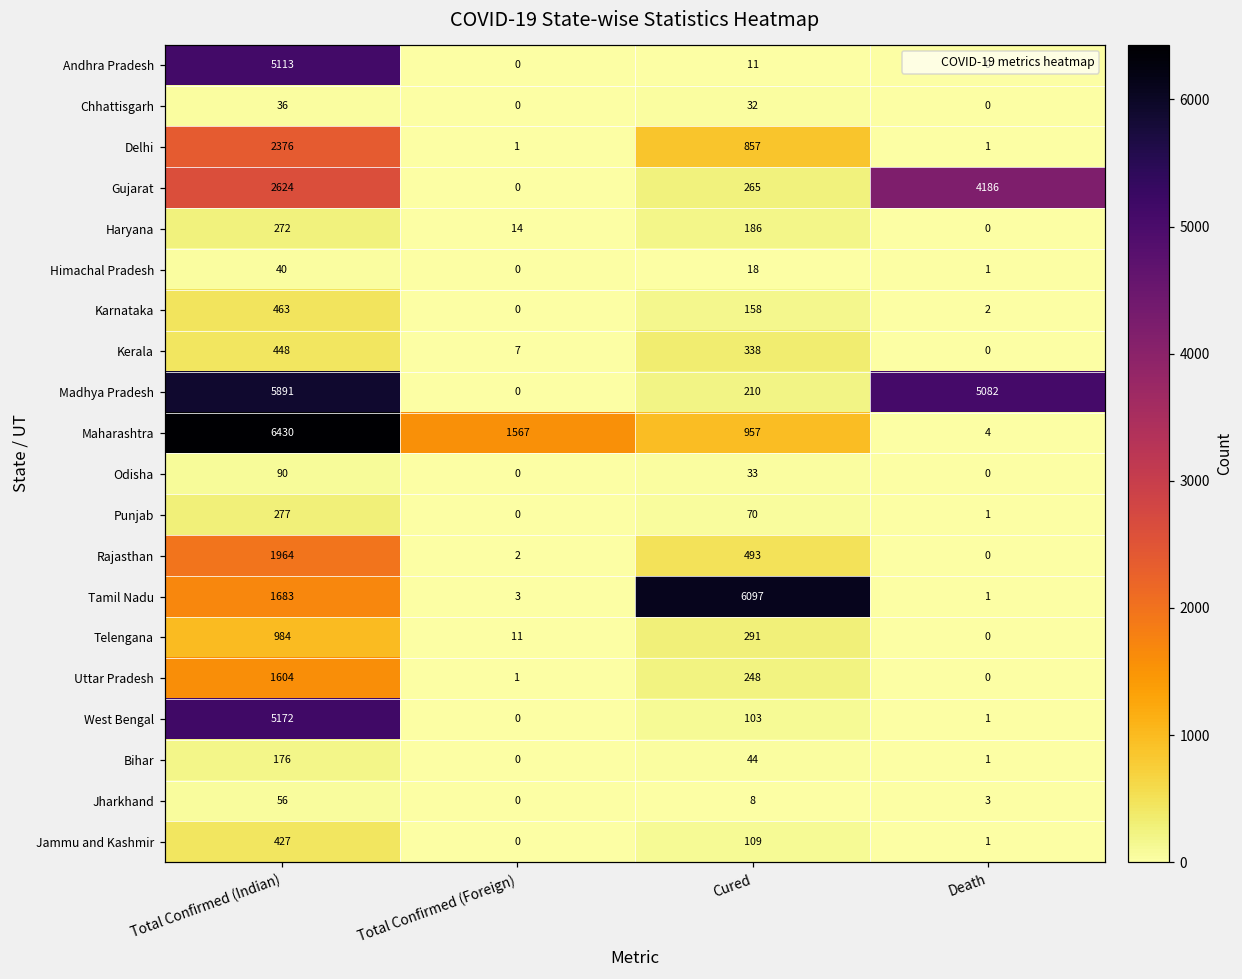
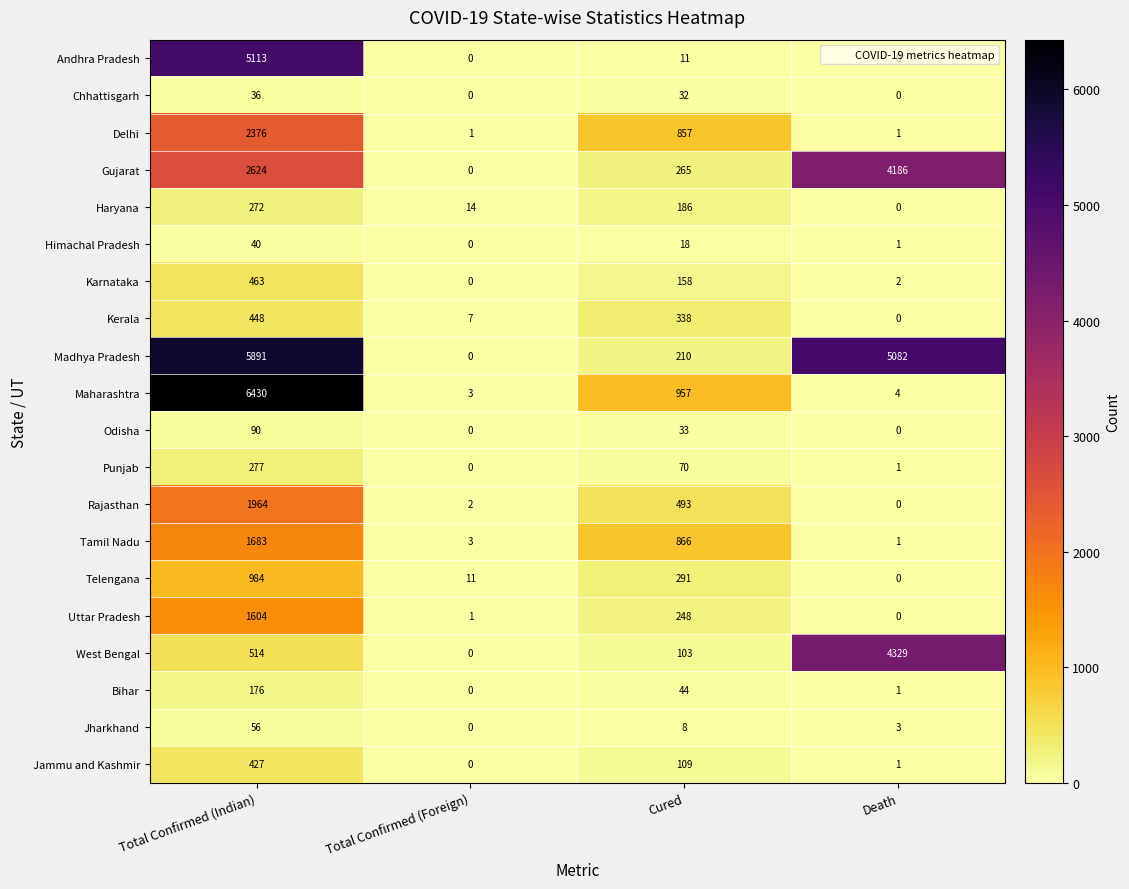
  {
    "Andhra Pradesh": {
      "Total Confirmed (Indian)": 5113,
      "Total Confirmed (Foreign)": 0,
      "Cured": 11
    },
    "Chhattisgarh": {
      "Total Confirmed (Indian)": 36,
      "Total Confirmed (Foreign)": 0,
      "Cured": 32,
      "Death": 0
    },
    "Delhi": {
      "Total Confirmed (Indian)": 2376,
      "Total Confirmed (Foreign)": 1,
      "Cured": 857,
      "Death": 1
    },
    "Gujarat": {
      "Total Confirmed (Indian)": 2624,
      "Total Confirmed (Foreign)": 0,
      "Cured": 265,
      "Death": 4186
    },
    "Haryana": {
      "Total Confirmed (Indian)": 272,
      "Total Confirmed (Foreign)": 14,
      "Cured": 186,
      "Death": 0
    },
    "Himachal Pradesh": {
      "Total Confirmed (Indian)": 40,
      "Total Confirmed (Foreign)": 0,
      "Cured": 18,
      "Death": 1
    },
    "Karnataka": {
      "Total Confirmed (Indian)": 463,
      "Total Confirmed (Foreign)": 0,
      "Cured": 158,
      "Death": 2
    },
    "Kerala": {
      "Total Confirmed (Indian)": 448,
      "Total Confirmed (Foreign)": 7,
      "Cured": 338,
      "Death": 0
    },
    "Madhya Pradesh": {
      "Total Confirmed (Indian)": 5891,
      "Total Confirmed (Foreign)": 0,
      "Cured": 210,
      "Death": 5082
    },
    "Maharashtra": {
      "Total Confirmed (Indian)": 6430,
-     "Total Confirmed (Foreign)": 1567,
+     "Total Confirmed (Foreign)": 3,
      "Cured": 957,
      "Death": 4
    },
    "Odisha": {
      "Total Confirmed (Indian)": 90,
      "Total Confirmed (Foreign)": 0,
      "Cured": 33,
      "Death": 0
    },
    "Punjab": {
      "Total Confirmed (Indian)": 277,
      "Total Confirmed (Foreign)": 0,
      "Cured": 70,
      "Death": 1
    },
    "Rajasthan": {
      "Total Confirmed (Indian)": 1964,
      "Total Confirmed (Foreign)": 2,
      "Cured": 493,
      "Death": 0
    },
    "Tamil Nadu": {
      "Total Confirmed (Indian)": 1683,
      "Total Confirmed (Foreign)": 3,
-     "Cured": 6097,
+     "Cured": 866,
      "Death": 1
    },
    "Telengana": {
      "Total Confirmed (Indian)": 984,
      "Total Confirmed (Foreign)": 11,
      "Cured": 291,
      "Death": 0
    },
    "Uttar Pradesh": {
      "Total Confirmed (Indian)": 1604,
      "Total Confirmed (Foreign)": 1,
      "Cured": 248,
      "Death": 0
    },
    "West Bengal": {
-     "Total Confirmed (Indian)": 5172,
+     "Total Confirmed (Indian)": 514,
      "Total Confirmed (Foreign)": 0,
      "Cured": 103,
-     "Death": 1
+     "Death": 4329
    },
    "Bihar": {
      "Total Confirmed (Indian)": 176,
      "Total Confirmed (Foreign)": 0,
      "Cured": 44,
      "Death": 1
    },
    "Jharkhand": {
      "Total Confirmed (Indian)": 56,
      "Total Confirmed (Foreign)": 0,
      "Cured": 8,
      "Death": 3
    },
    "Jammu and Kashmir": {
      "Total Confirmed (Indian)": 427,
      "Total Confirmed (Foreign)": 0,
      "Cured": 109,
      "Death": 1
    }
  }
